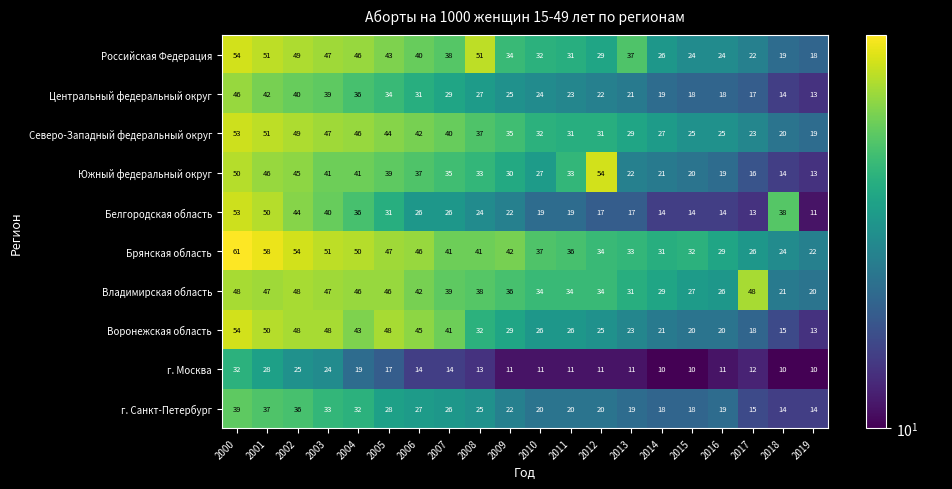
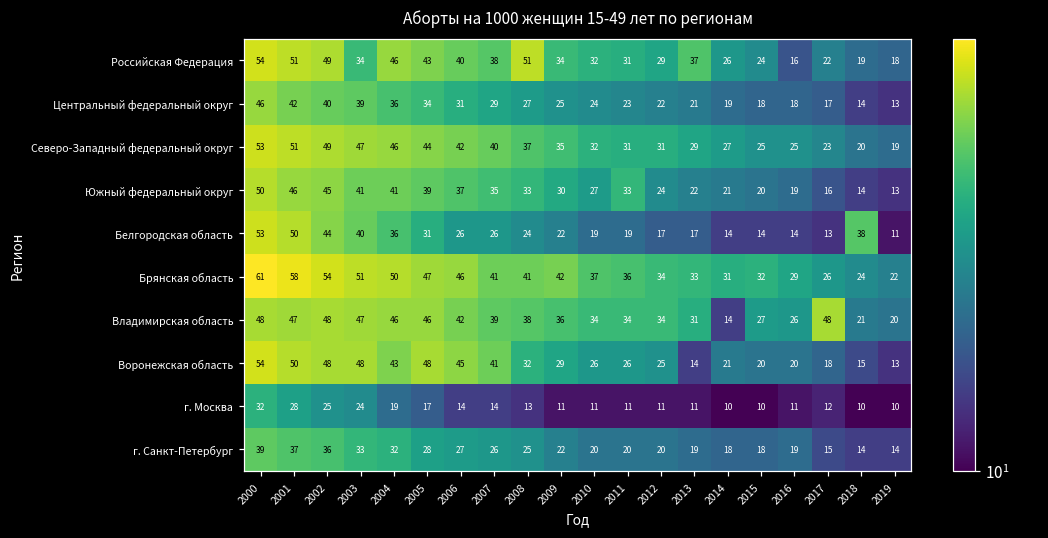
  {
    "Российская Федерация": {
      "2000": 54,
      "2001": 51,
      "2002": 49,
-     "2003": 47,
+     "2003": 34,
      "2004": 46,
      "2005": 43,
      "2006": 40,
      "2007": 38,
      "2008": 51,
      "2009": 34,
      "2010": 32,
      "2011": 31,
      "2012": 29,
      "2013": 37,
      "2014": 26,
      "2015": 24,
-     "2016": 24,
+     "2016": 16,
      "2017": 22,
      "2018": 19,
      "2019": 18
    },
    "Центральный федеральный округ": {
      "2000": 46,
      "2001": 42,
      "2002": 40,
      "2003": 39,
      "2004": 36,
      "2005": 34,
      "2006": 31,
      "2007": 29,
      "2008": 27,
      "2009": 25,
      "2010": 24,
      "2011": 23,
      "2012": 22,
      "2013": 21,
      "2014": 19,
      "2015": 18,
      "2016": 18,
      "2017": 17,
      "2018": 14,
      "2019": 13
    },
    "Северо-Западный федеральный округ": {
      "2000": 53,
      "2001": 51,
      "2002": 49,
      "2003": 47,
      "2004": 46,
      "2005": 44,
      "2006": 42,
      "2007": 40,
      "2008": 37,
      "2009": 35,
      "2010": 32,
      "2011": 31,
      "2012": 31,
      "2013": 29,
      "2014": 27,
      "2015": 25,
      "2016": 25,
      "2017": 23,
      "2018": 20,
      "2019": 19
    },
    "Южный федеральный округ": {
      "2000": 50,
      "2001": 46,
      "2002": 45,
      "2003": 41,
      "2004": 41,
      "2005": 39,
      "2006": 37,
      "2007": 35,
      "2008": 33,
      "2009": 30,
      "2010": 27,
      "2011": 33,
-     "2012": 54,
+     "2012": 24,
      "2013": 22,
      "2014": 21,
      "2015": 20,
      "2016": 19,
      "2017": 16,
      "2018": 14,
      "2019": 13
    },
    "Белгородская область": {
      "2000": 53,
      "2001": 50,
      "2002": 44,
      "2003": 40,
      "2004": 36,
      "2005": 31,
      "2006": 26,
      "2007": 26,
      "2008": 24,
      "2009": 22,
      "2010": 19,
      "2011": 19,
      "2012": 17,
      "2013": 17,
      "2014": 14,
      "2015": 14,
      "2016": 14,
      "2017": 13,
      "2018": 38,
      "2019": 11
    },
    "Брянская область": {
      "2000": 61,
      "2001": 58,
      "2002": 54,
      "2003": 51,
      "2004": 50,
      "2005": 47,
      "2006": 46,
      "2007": 41,
      "2008": 41,
      "2009": 42,
      "2010": 37,
      "2011": 36,
      "2012": 34,
      "2013": 33,
      "2014": 31,
      "2015": 32,
      "2016": 29,
      "2017": 26,
      "2018": 24,
      "2019": 22
    },
    "Владимирская область": {
      "2000": 48,
      "2001": 47,
      "2002": 48,
      "2003": 47,
      "2004": 46,
      "2005": 46,
      "2006": 42,
      "2007": 39,
      "2008": 38,
      "2009": 36,
      "2010": 34,
      "2011": 34,
      "2012": 34,
      "2013": 31,
-     "2014": 29,
+     "2014": 14,
      "2015": 27,
      "2016": 26,
      "2017": 48,
      "2018": 21,
      "2019": 20
    },
    "Воронежская область": {
      "2000": 54,
      "2001": 50,
      "2002": 48,
      "2003": 48,
      "2004": 43,
      "2005": 48,
      "2006": 45,
      "2007": 41,
      "2008": 32,
      "2009": 29,
      "2010": 26,
      "2011": 26,
      "2012": 25,
-     "2013": 23,
+     "2013": 14,
      "2014": 21,
      "2015": 20,
      "2016": 20,
      "2017": 18,
      "2018": 15,
      "2019": 13
    },
    "г. Москва": {
      "2000": 32,
      "2001": 28,
      "2002": 25,
      "2003": 24,
      "2004": 19,
      "2005": 17,
      "2006": 14,
      "2007": 14,
      "2008": 13,
      "2009": 11,
      "2010": 11,
      "2011": 11,
      "2012": 11,
      "2013": 11,
      "2014": 10,
      "2015": 10,
      "2016": 11,
      "2017": 12,
      "2018": 10,
      "2019": 10
    },
    "г. Санкт-Петербург": {
      "2000": 39,
      "2001": 37,
      "2002": 36,
      "2003": 33,
      "2004": 32,
      "2005": 28,
      "2006": 27,
      "2007": 26,
      "2008": 25,
      "2009": 22,
      "2010": 20,
      "2011": 20,
      "2012": 20,
      "2013": 19,
      "2014": 18,
      "2015": 18,
      "2016": 19,
      "2017": 15,
      "2018": 14,
      "2019": 14
    }
  }
